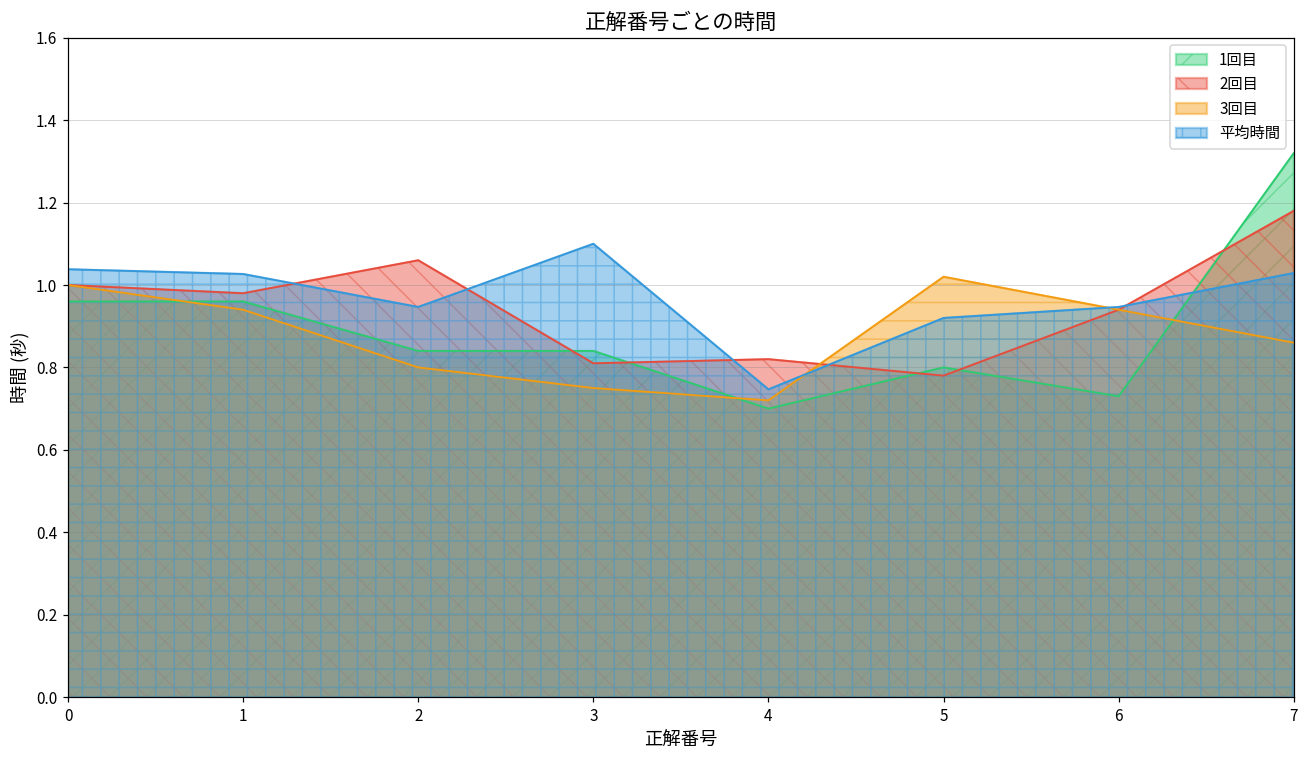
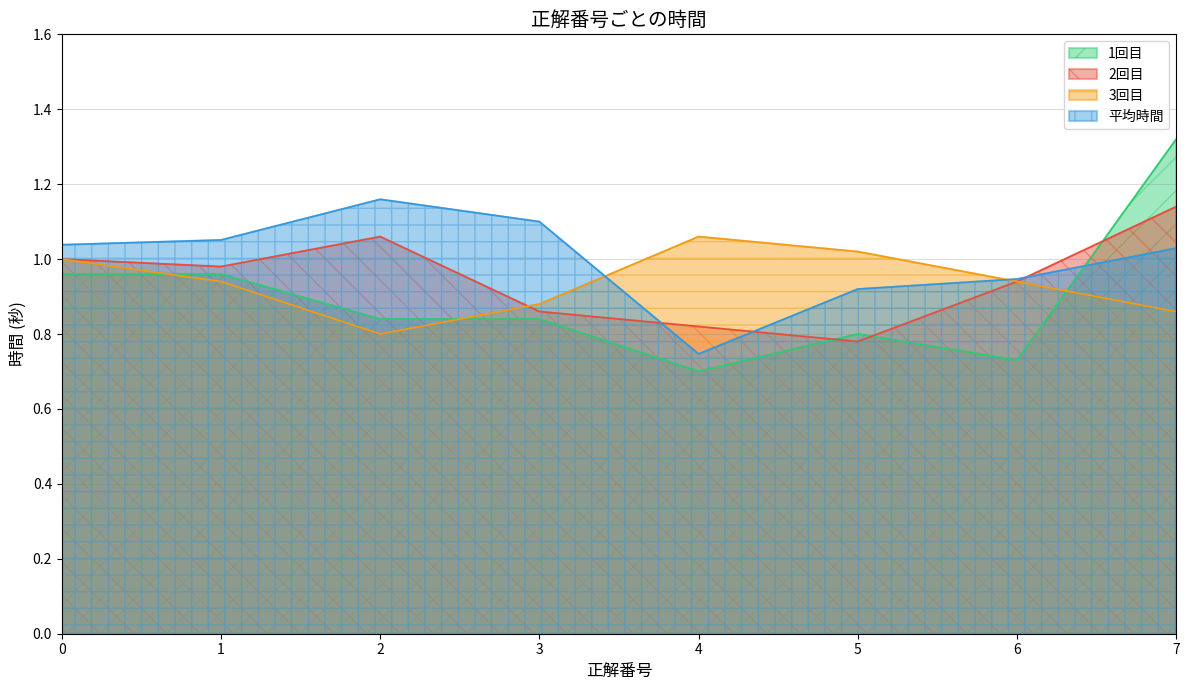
  {
    "1回目": {
      "0": 0.96,
      "1": 0.96,
      "2": 0.84,
      "3": 0.84,
      "4": 0.70,
      "5": 0.80,
      "6": 0.73,
      "7": 1.32
    },
    "2回目": {
      "1": 0.98,
      "2": 1.06,
-     "3": 0.81,
+     "3": 0.86,
      "4": 0.82,
      "5": 0.78,
-     "7": 1.18
+     "7": 1.14
    },
    "3回目": {
      "1": 0.94,
      "2": 0.80,
-     "3": 0.75,
-     "4": 0.72,
+     "3": 0.88,
+     "4": 1.06,
      "5": 1.02,
      "7": 0.86
    },
    "平均時間": {
      "0": 1.04,
-     "1": 1.03,
-     "2": 0.95,
+     "1": 1.05,
+     "2": 1.16,
      "3": 1.10,
      "4": 0.75,
      "5": 0.92,
      "7": 1.03
    }
  }
